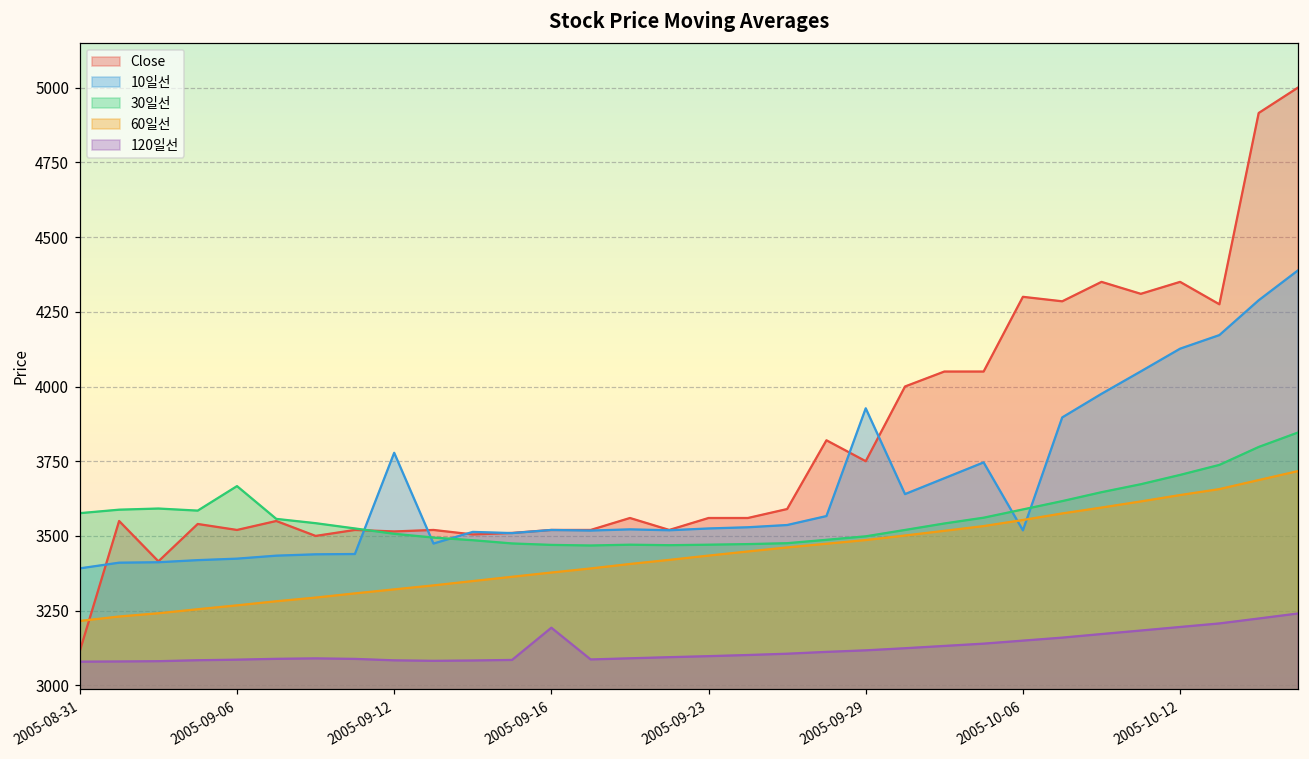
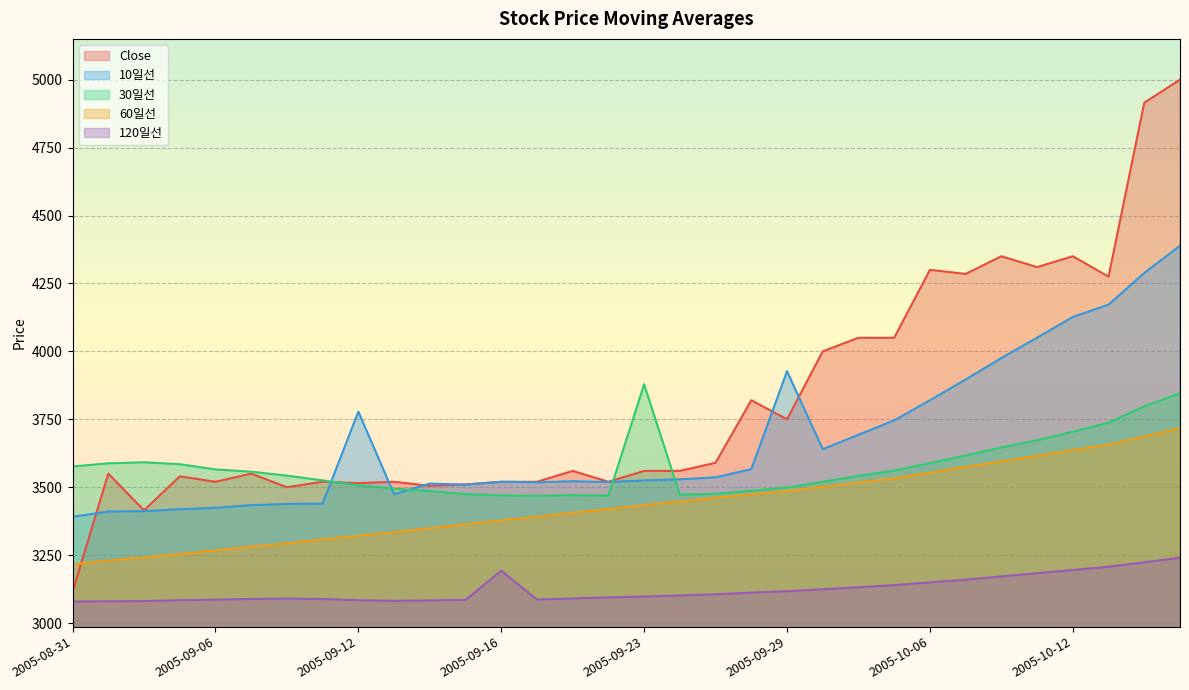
  {
    "10일선": {
      "2005-08-31": 3390,
      "2005-09-06": 3420,
      "2005-09-12": 3780,
      "2005-09-23": 3530,
      "2005-09-29": 3930,
-     "2005-10-06": 3520,
+     "2005-10-06": 3820,
      "2005-10-12": 4130
    },
    "30일선": {
      "2005-08-31": 3580,
-     "2005-09-06": 3670,
+     "2005-09-06": 3570,
      "2005-09-16": 3470,
-     "2005-09-23": 3470,
+     "2005-09-23": 3880,
      "2005-09-29": 3500,
      "2005-10-06": 3590,
      "2005-10-12": 3700
    },
    "120일선": {
      "2005-08-31": 3080,
      "2005-09-06": 3090,
      "2005-09-12": 3080,
      "2005-09-16": 3190,
      "2005-09-23": 3100,
      "2005-09-29": 3120,
      "2005-10-06": 3150,
      "2005-10-12": 3200
    }
  }
